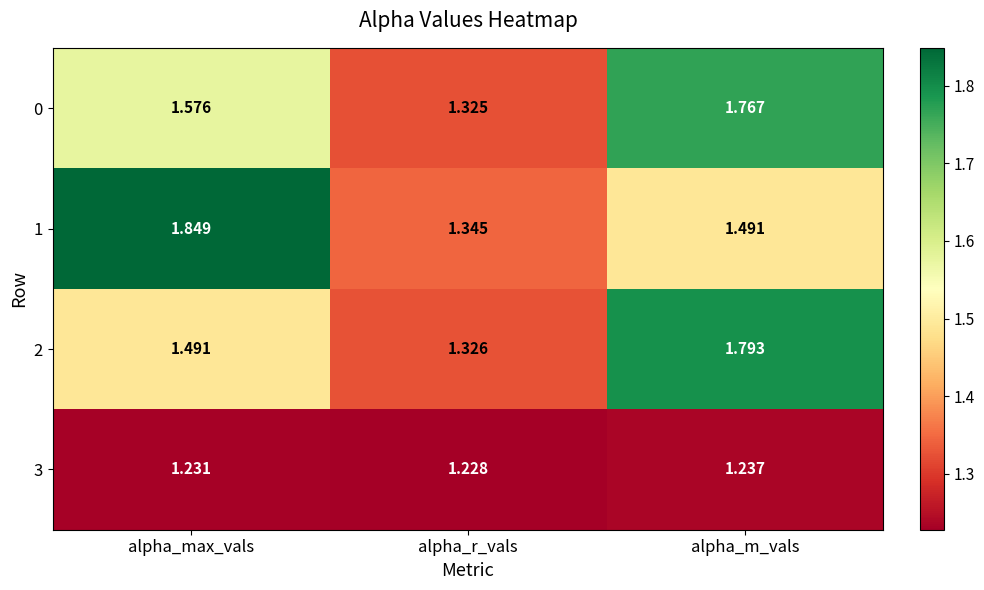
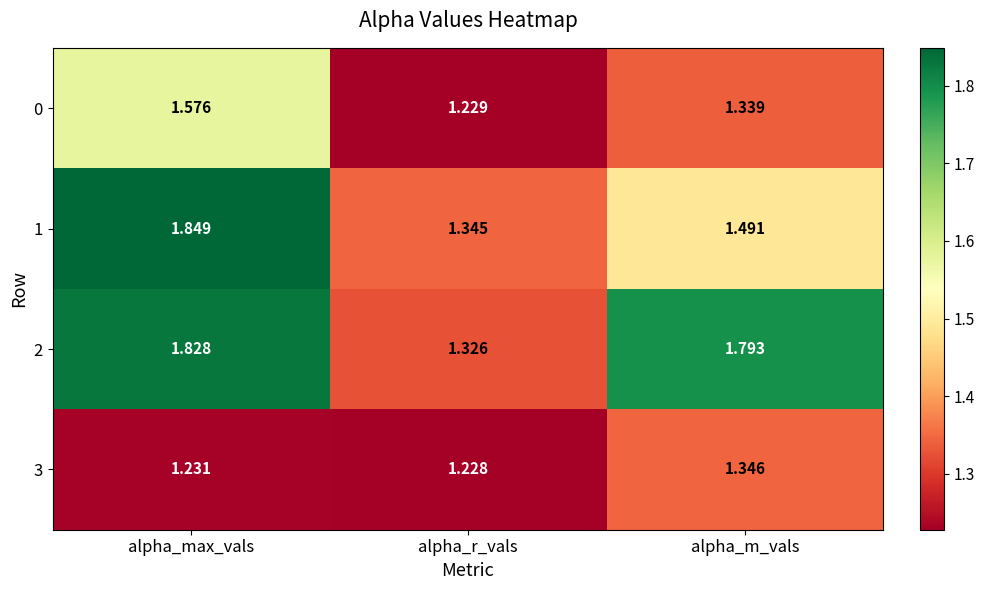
  {
    "0": {
      "alpha_max_vals": 1.576,
-     "alpha_r_vals": 1.325,
-     "alpha_m_vals": 1.767
+     "alpha_r_vals": 1.229,
+     "alpha_m_vals": 1.339
    },
    "1": {
      "alpha_max_vals": 1.849,
      "alpha_r_vals": 1.345,
      "alpha_m_vals": 1.491
    },
    "2": {
-     "alpha_max_vals": 1.491,
+     "alpha_max_vals": 1.828,
      "alpha_r_vals": 1.326,
      "alpha_m_vals": 1.793
    },
    "3": {
      "alpha_max_vals": 1.231,
      "alpha_r_vals": 1.228,
-     "alpha_m_vals": 1.237
+     "alpha_m_vals": 1.346
    }
  }
